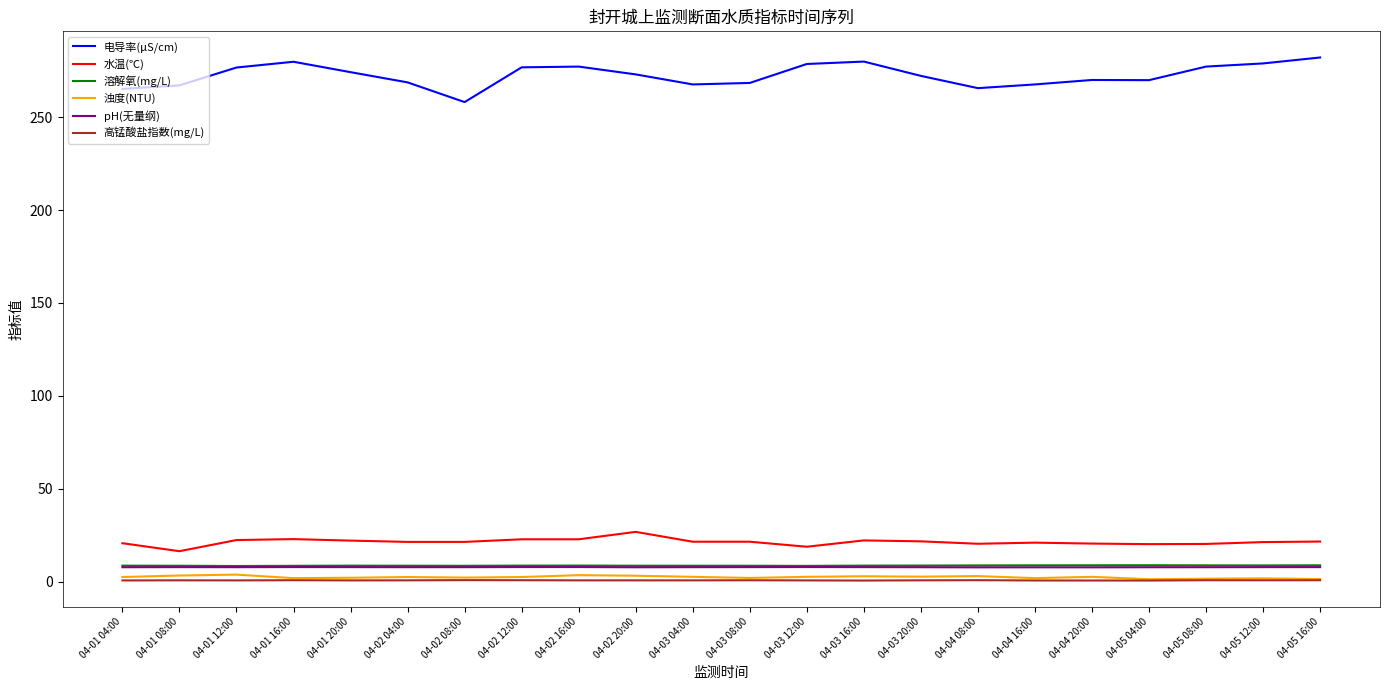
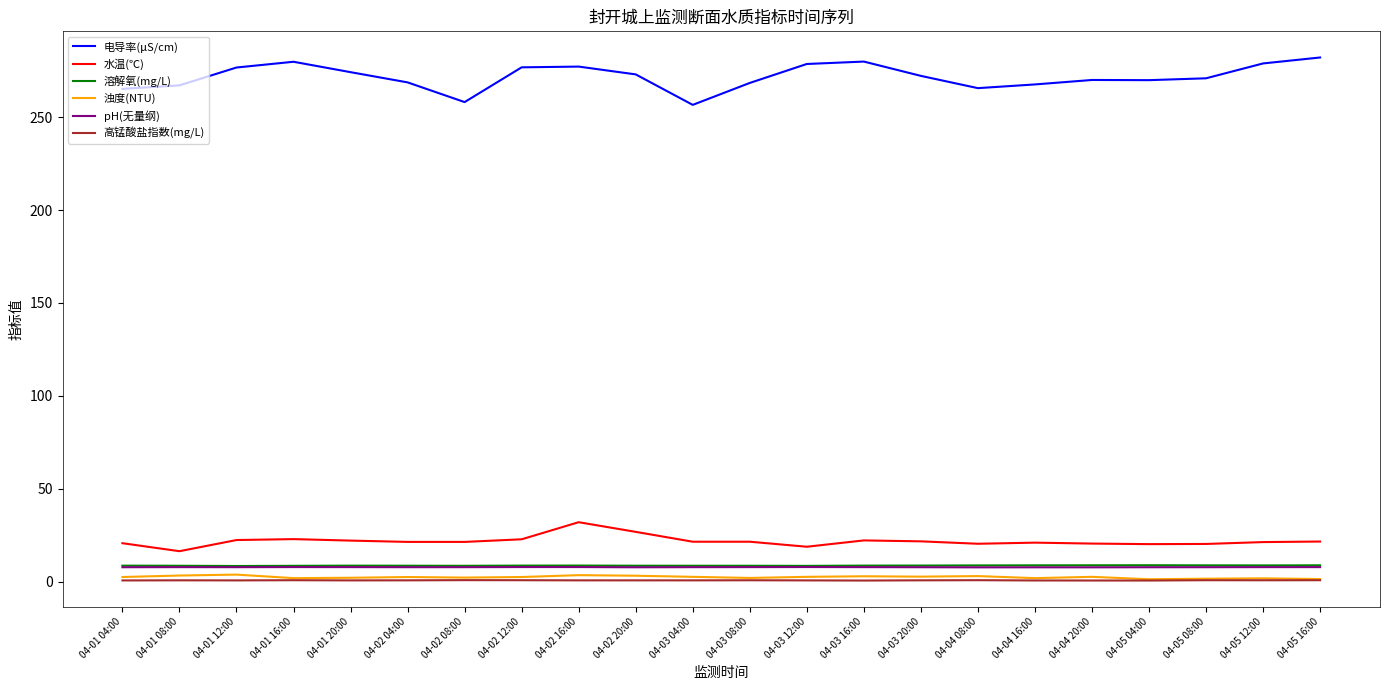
  {
    "电导率(μS/cm)": {
      "04-01 12:00": 277,
      "04-01 16:00": 280,
      "04-01 20:00": 274,
      "04-02 04:00": 269,
      "04-02 08:00": 258,
      "04-02 12:00": 277,
      "04-02 16:00": 277,
      "04-02 20:00": 273,
-     "04-03 04:00": 268,
+     "04-03 04:00": 257,
      "04-03 08:00": 268,
      "04-03 12:00": 279,
      "04-03 16:00": 280,
      "04-03 20:00": 272,
      "04-04 08:00": 266,
      "04-04 16:00": 268,
      "04-04 20:00": 270,
      "04-05 04:00": 270,
-     "04-05 08:00": 277,
+     "04-05 08:00": 271,
      "04-05 12:00": 279,
      "04-05 16:00": 282
    },
    "水温(℃)": {
      "04-01 04:00": 21,
      "04-01 08:00": 16,
      "04-01 12:00": 22,
      "04-01 16:00": 23,
      "04-01 20:00": 22,
      "04-02 04:00": 21,
      "04-02 08:00": 21,
      "04-02 12:00": 23,
-     "04-02 16:00": 23,
+     "04-02 16:00": 32,
      "04-02 20:00": 27,
      "04-03 04:00": 22,
      "04-03 08:00": 22,
      "04-03 12:00": 19,
      "04-03 16:00": 22,
      "04-03 20:00": 22,
      "04-04 08:00": 20,
      "04-04 16:00": 21,
      "04-04 20:00": 21,
      "04-05 04:00": 20,
      "04-05 08:00": 20,
      "04-05 12:00": 21,
      "04-05 16:00": 22
    },
    "浊度(NTU)": {
      "04-01 04:00": 3,
      "04-01 08:00": 3,
      "04-01 12:00": 4,
      "04-01 20:00": 2,
      "04-02 04:00": 3,
      "04-02 12:00": 3,
      "04-02 16:00": 4,
      "04-02 20:00": 3,
      "04-03 04:00": 3,
      "04-03 12:00": 3,
      "04-03 16:00": 3,
      "04-03 20:00": 3,
      "04-04 08:00": 3,
      "04-04 20:00": 3
    },
    "高锰酸盐指数(mg/L)": {
      "04-01 04:00": 1,
      "04-01 08:00": 1,
      "04-01 12:00": 1,
      "04-01 20:00": 1,
      "04-02 04:00": 1,
      "04-02 12:00": 1,
      "04-02 16:00": 1,
      "04-02 20:00": 1,
      "04-03 04:00": 1,
      "04-03 12:00": 1,
      "04-03 16:00": 1,
      "04-03 20:00": 1,
      "04-04 08:00": 1,
      "04-04 20:00": 1
    }
  }
